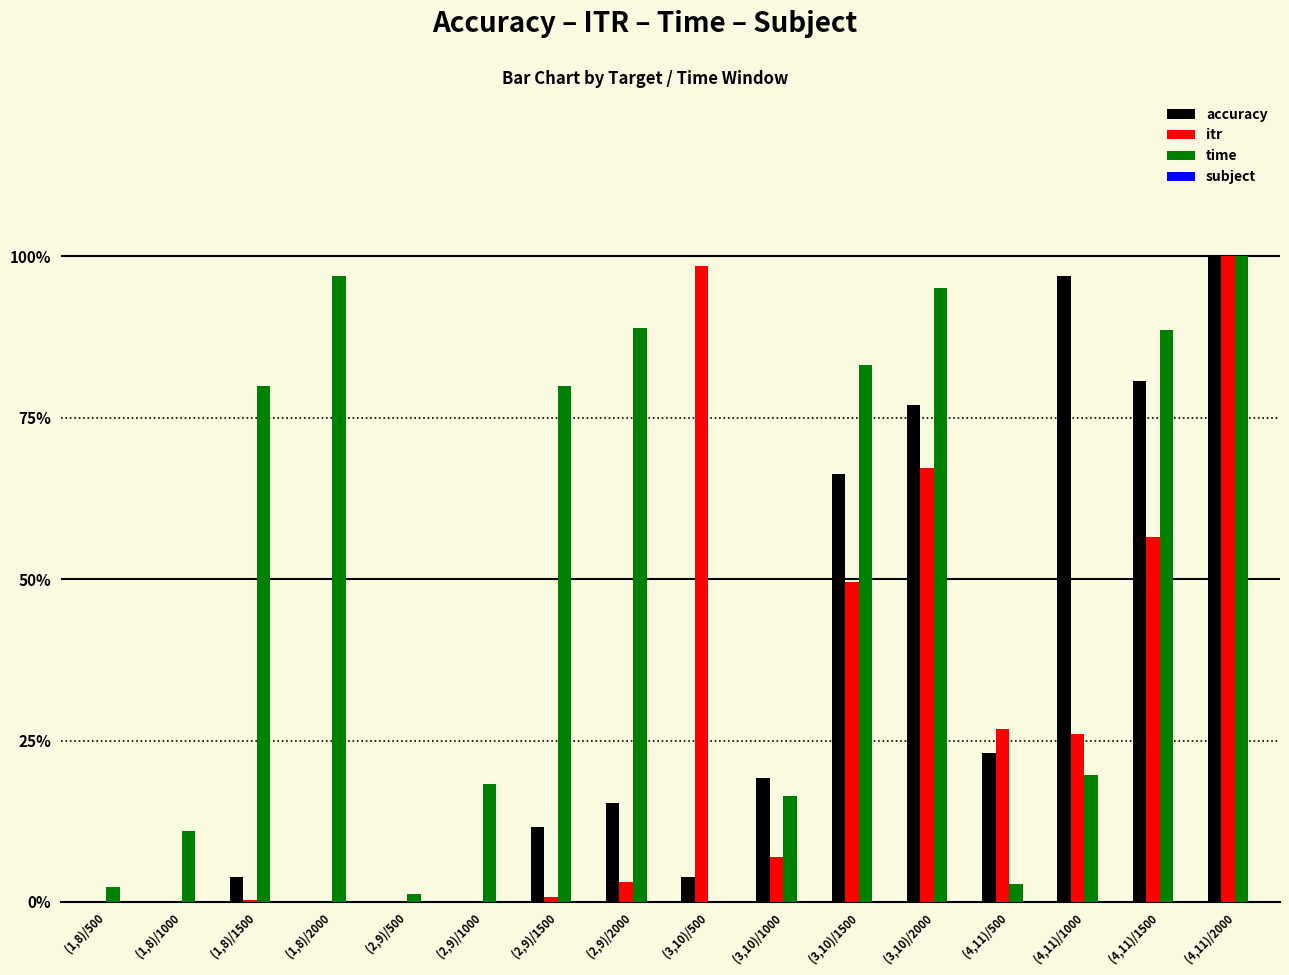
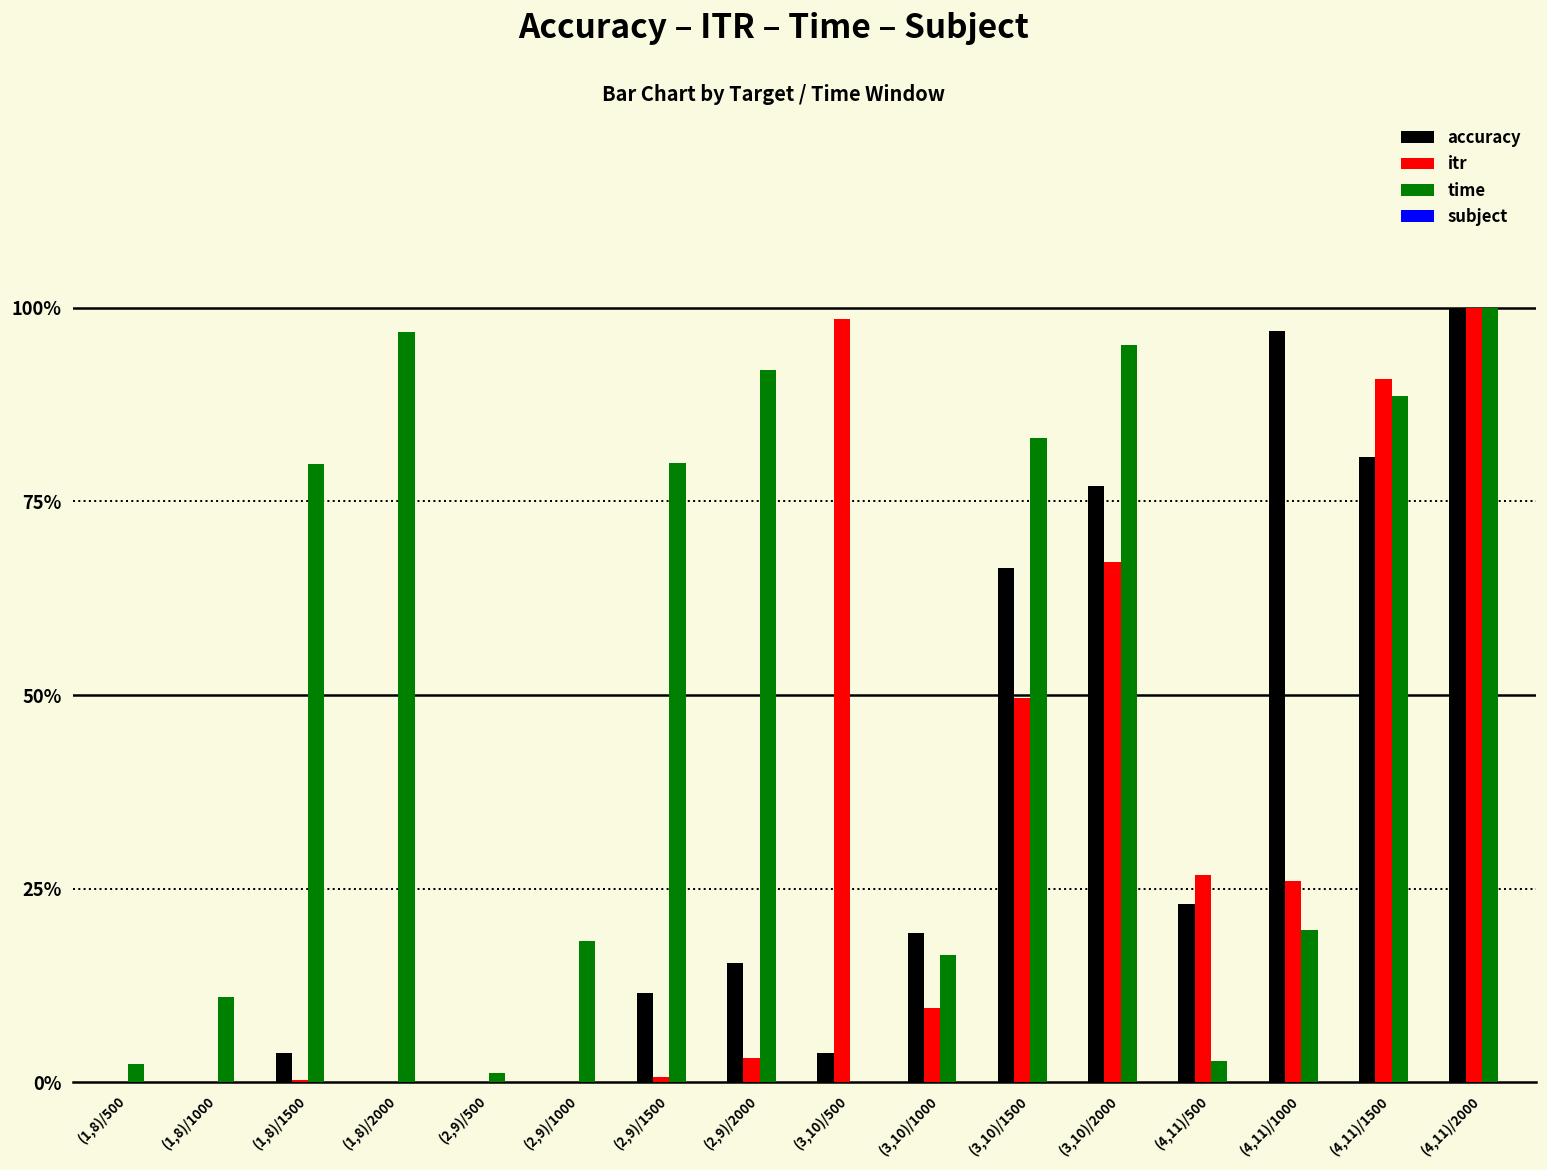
  {
    "accuracy": {
      "(1,8)/500": "0%",
      "(1,8)/1000": "0%",
      "(1,8)/1500": "4%",
      "(1,8)/2000": "0%",
      "(2,9)/500": "0%",
      "(2,9)/1000": "0%",
      "(2,9)/1500": "12%",
      "(2,9)/2000": "15%",
      "(3,10)/500": "4%",
      "(3,10)/1000": "19%",
      "(3,10)/1500": "66%",
      "(3,10)/2000": "77%",
      "(4,11)/500": "23%",
      "(4,11)/1000": "97%",
      "(4,11)/1500": "81%",
      "(4,11)/2000": "100%"
    },
    "itr": {
      "(1,8)/500": "0%",
      "(1,8)/1000": "0%",
      "(1,8)/2000": "0%",
      "(2,9)/500": "0%",
      "(2,9)/1000": "0%",
      "(2,9)/1500": "1%",
      "(2,9)/2000": "3%",
      "(3,10)/500": "99%",
-     "(3,10)/1000": "7%",
+     "(3,10)/1000": "10%",
      "(3,10)/1500": "50%",
      "(3,10)/2000": "67%",
      "(4,11)/500": "27%",
      "(4,11)/1000": "26%",
-     "(4,11)/1500": "56%",
+     "(4,11)/1500": "91%",
      "(4,11)/2000": "100%"
    },
    "time": {
      "(1,8)/500": "2%",
      "(1,8)/1000": "11%",
      "(1,8)/1500": "80%",
      "(1,8)/2000": "97%",
      "(2,9)/500": "1%",
      "(2,9)/1000": "18%",
      "(2,9)/1500": "80%",
-     "(2,9)/2000": "89%",
+     "(2,9)/2000": "92%",
      "(3,10)/500": "0%",
      "(3,10)/1000": "16%",
      "(3,10)/1500": "83%",
      "(3,10)/2000": "95%",
      "(4,11)/500": "3%",
      "(4,11)/1000": "20%",
      "(4,11)/1500": "89%",
      "(4,11)/2000": "100%"
    },
    "subject": {
      "(1,8)/500": "0%",
      "(1,8)/1000": "0%",
      "(1,8)/1500": "0%",
      "(1,8)/2000": "0%",
      "(2,9)/500": "0%",
      "(2,9)/1000": "0%",
      "(2,9)/1500": "0%",
      "(2,9)/2000": "0%",
      "(3,10)/500": "0%",
      "(3,10)/1000": "0%",
      "(3,10)/1500": "0%",
      "(3,10)/2000": "0%",
      "(4,11)/500": "0%",
      "(4,11)/1000": "0%",
      "(4,11)/1500": "0%",
      "(4,11)/2000": "0%"
    }
  }
